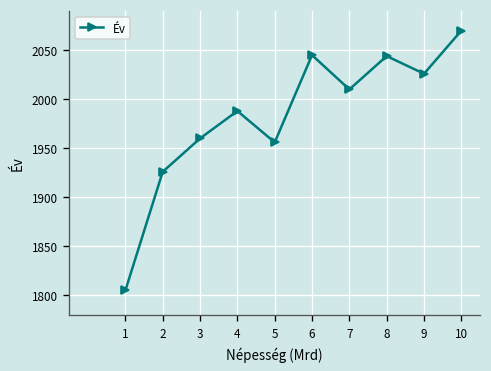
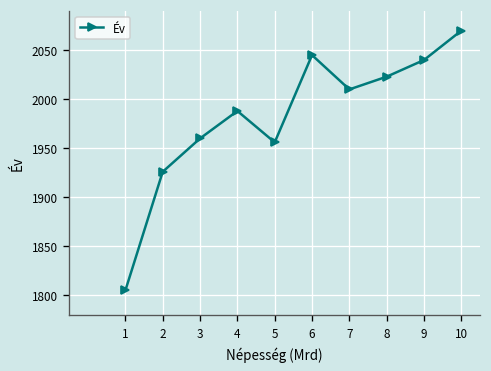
  {
    "1": 1810,
    "2": 1930,
    "3": 1960,
    "4": 1990,
    "5": 1960,
    "6": 2050,
    "7": 2010,
-   "8": 2040,
-   "9": 2030,
+   "8": 2020,
+   "9": 2040,
    "10": 2070
  }
